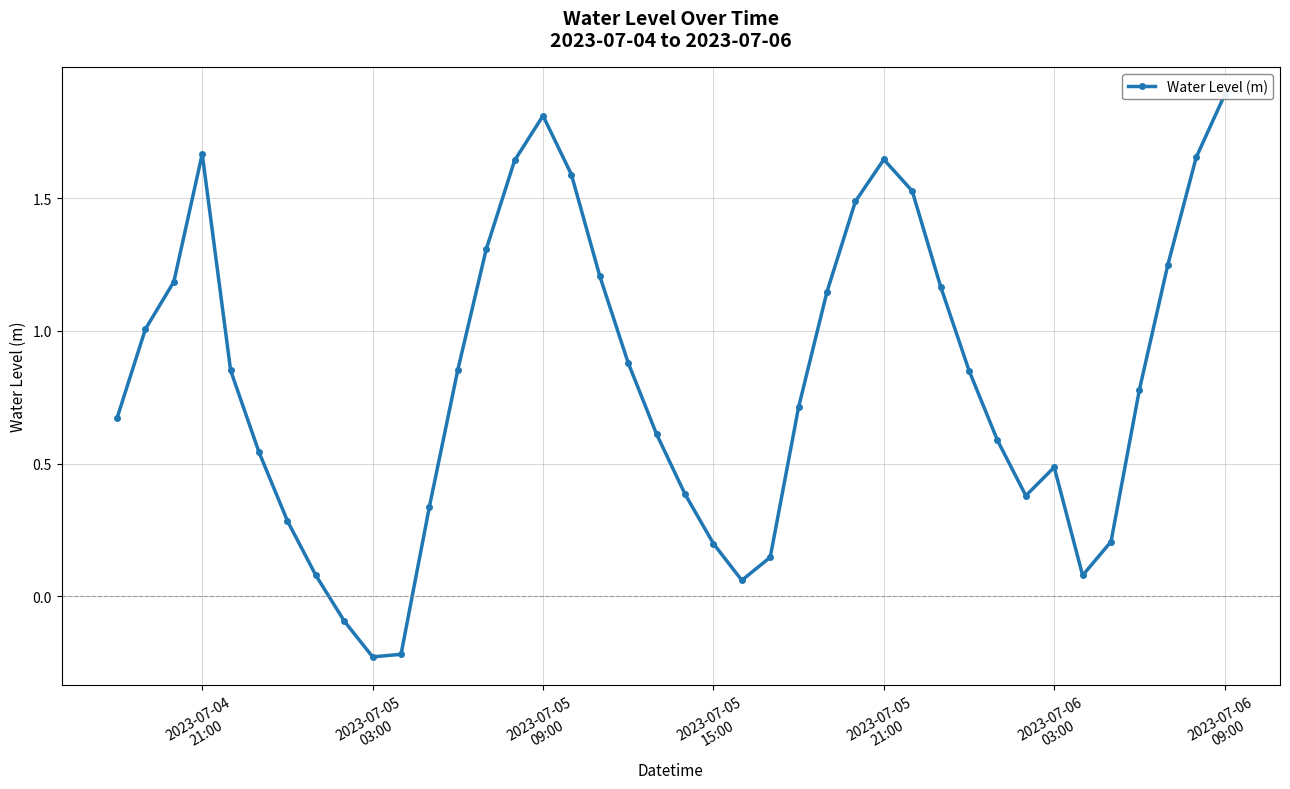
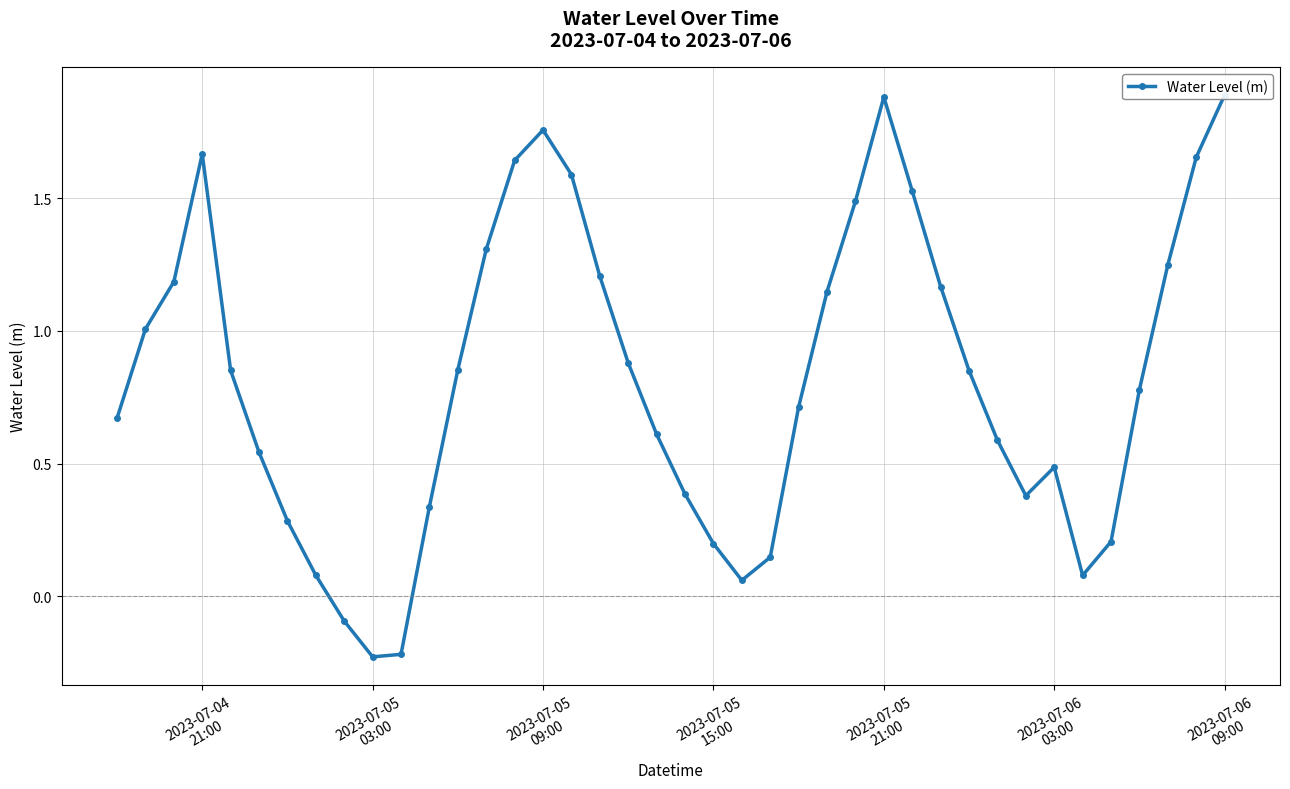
  {
    "2023-07-04 21:00": 1.67,
    "2023-07-05 03:00": -0.23,
-   "2023-07-05 09:00": 1.81,
+   "2023-07-05 09:00": 1.76,
    "2023-07-05 15:00": 0.20,
-   "2023-07-05 21:00": 1.65,
+   "2023-07-05 21:00": 1.88,
    "2023-07-06 03:00": 0.49
  }
